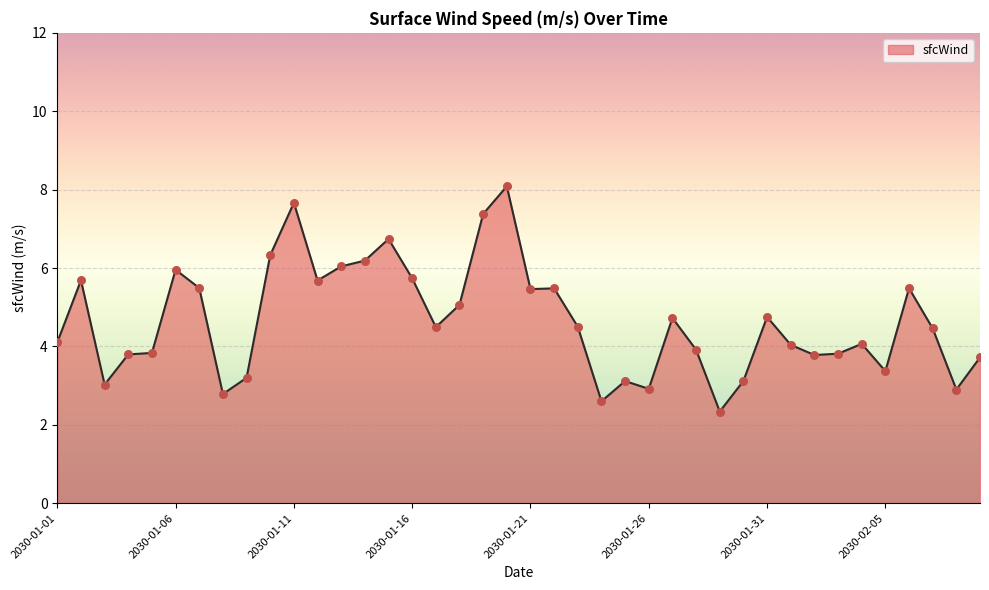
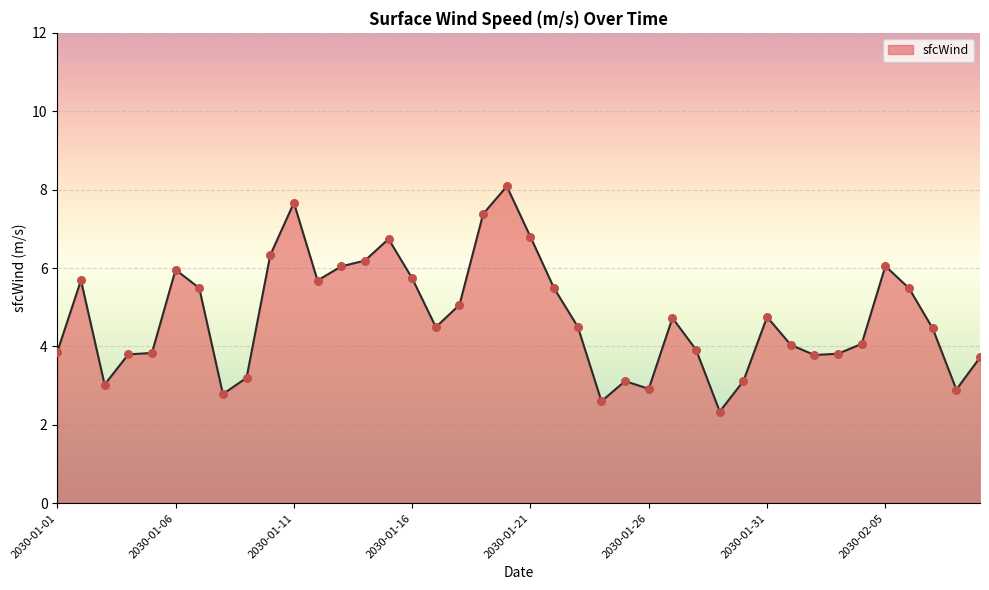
  {
-   "2030-01-01": 4.1,
+   "2030-01-01": 3.9,
    "2030-01-06": 6.0,
    "2030-01-11": 7.7,
    "2030-01-16": 5.7,
-   "2030-01-21": 5.5,
+   "2030-01-21": 6.8,
    "2030-01-26": 2.9,
    "2030-01-31": 4.8,
-   "2030-02-05": 3.4
+   "2030-02-05": 6.0
  }
